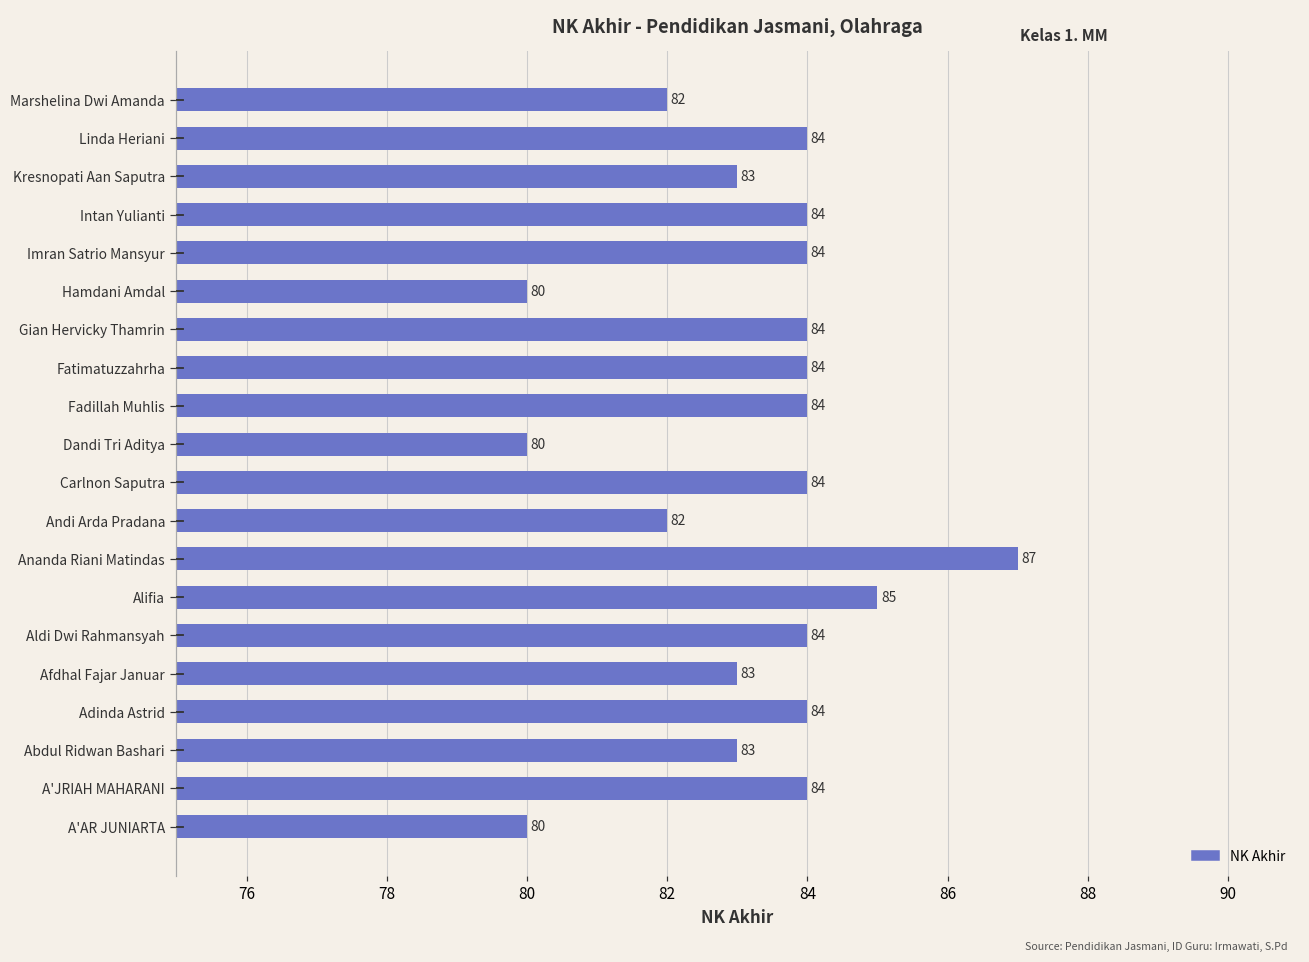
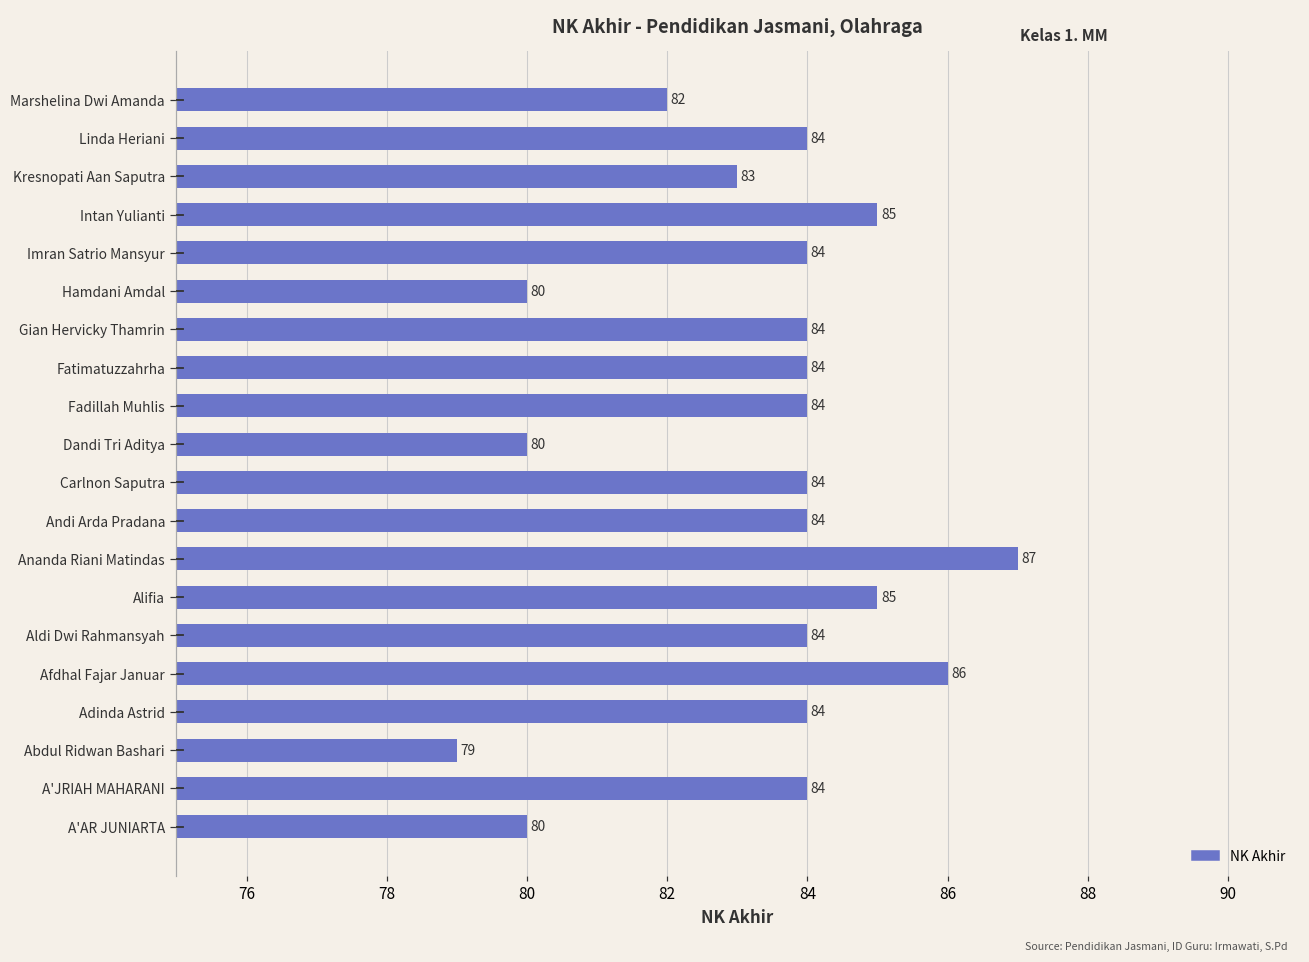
  {
    "NK Akhir": {
      "Marshelina Dwi Amanda": 82,
      "Linda Heriani": 84,
      "Kresnopati Aan Saputra": 83,
-     "Intan Yulianti": 84,
+     "Intan Yulianti": 85,
      "Imran Satrio Mansyur": 84,
      "Hamdani Amdal": 80,
      "Gian Hervicky Thamrin": 84,
      "Fatimatuzzahrha": 84,
      "Fadillah Muhlis": 84,
      "Dandi Tri Aditya": 80,
      "Carlnon Saputra": 84,
-     "Andi Arda Pradana": 82,
+     "Andi Arda Pradana": 84,
      "Ananda Riani Matindas": 87,
      "Alifia": 85,
      "Aldi Dwi Rahmansyah": 84,
-     "Afdhal Fajar Januar": 83,
+     "Afdhal Fajar Januar": 86,
      "Adinda Astrid": 84,
-     "Abdul Ridwan Bashari": 83,
+     "Abdul Ridwan Bashari": 79,
      "A'JRIAH MAHARANI": 84,
      "A'AR JUNIARTA": 80
    }
  }
